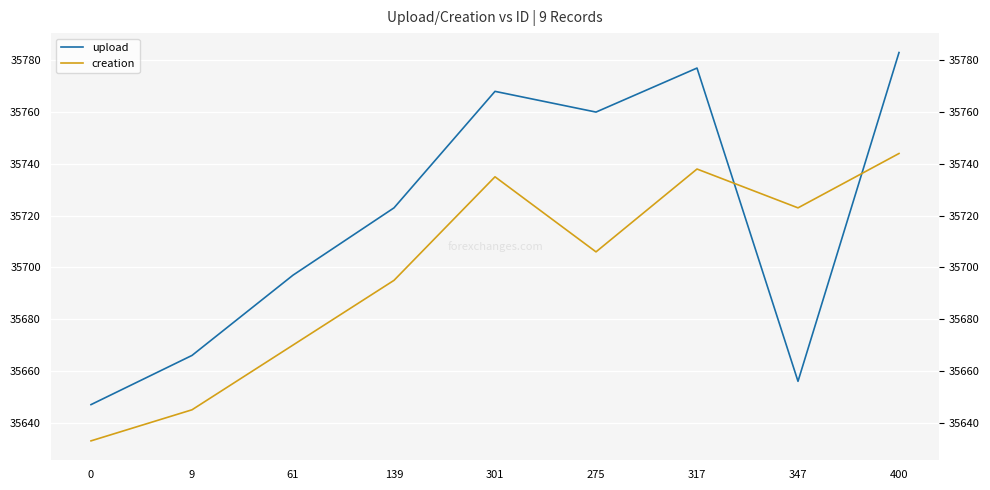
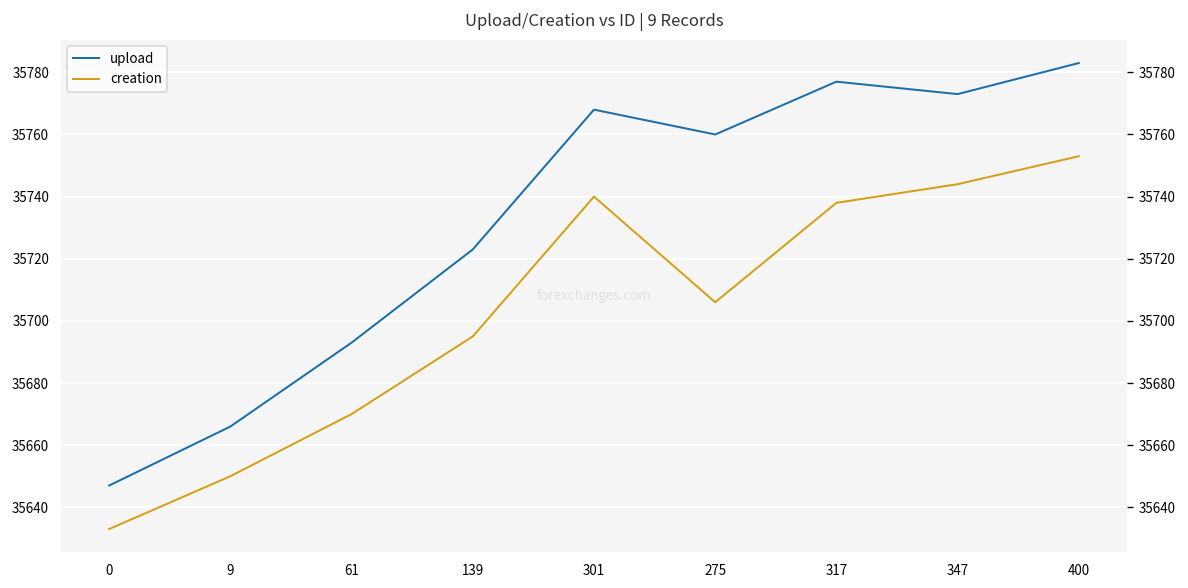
  {
    "upload": {
      "0": 35647,
      "9": 35666,
-     "61": 35697,
+     "61": 35693,
      "139": 35723,
      "301": 35768,
      "275": 35760,
      "317": 35777,
-     "347": 35656,
+     "347": 35773,
      "400": 35783
    },
    "creation": {
      "0": 35633,
-     "9": 35645,
+     "9": 35650,
      "61": 35670,
      "139": 35695,
-     "301": 35735,
+     "301": 35740,
      "275": 35706,
      "317": 35738,
-     "347": 35723,
-     "400": 35744
+     "347": 35744,
+     "400": 35753
    }
  }
